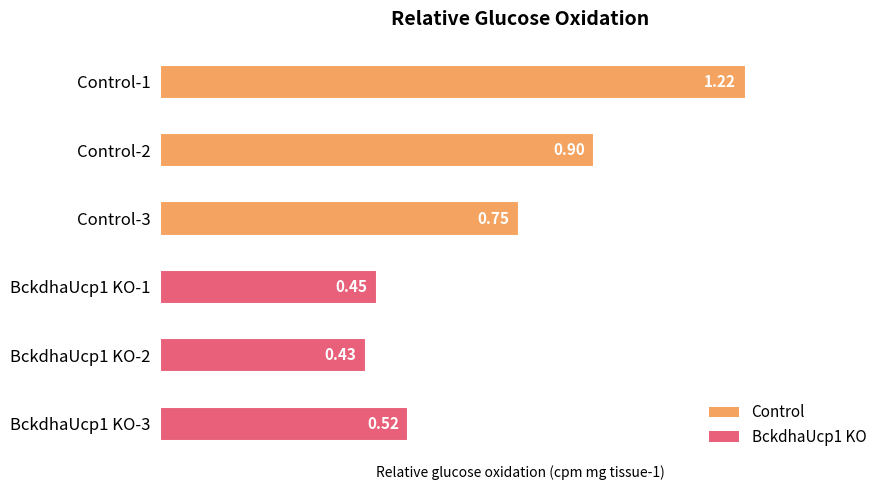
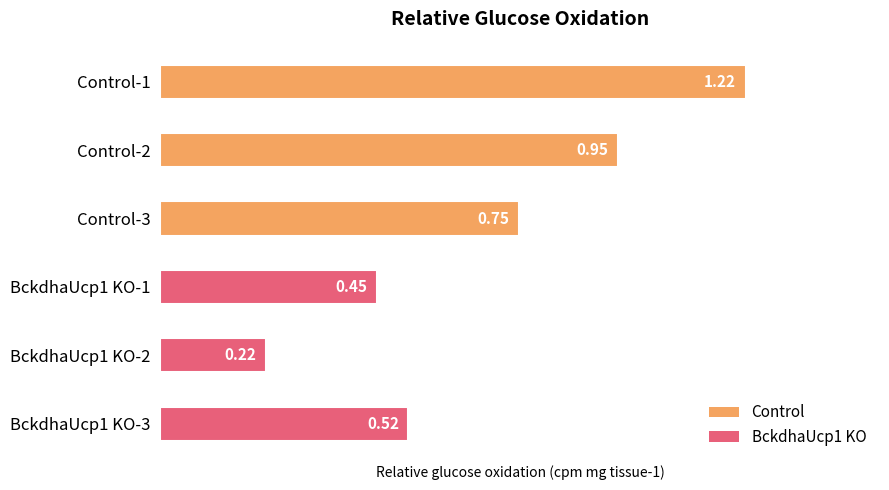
  {
    "Control-1": 1.22,
-   "Control-2": 0.90,
+   "Control-2": 0.95,
    "Control-3": 0.75,
    "BckdhaUcp1 KO-1": 0.45,
-   "BckdhaUcp1 KO-2": 0.43,
+   "BckdhaUcp1 KO-2": 0.22,
    "BckdhaUcp1 KO-3": 0.52
  }
